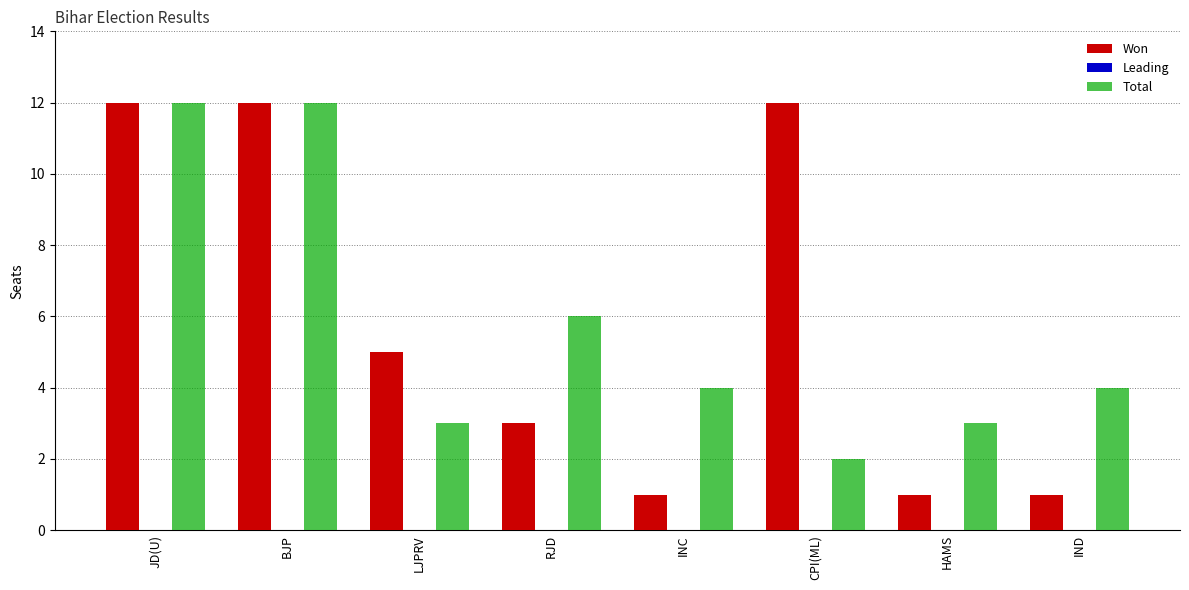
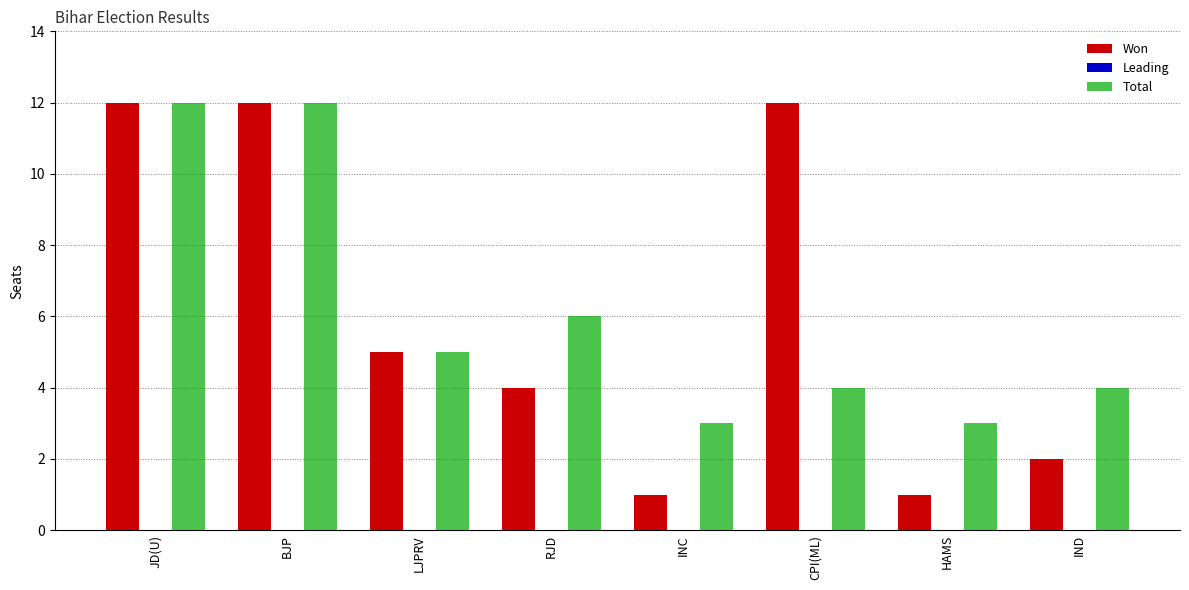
  {
    "Won": {
      "JD(U)": 12,
      "BJP": 12,
      "LJPRV": 5,
-     "RJD": 3,
+     "RJD": 4,
      "INC": 1,
      "CPI(ML)": 12,
      "HAMS": 1,
-     "IND": 1
+     "IND": 2
    },
    "Leading": {
      "JD(U)": 0,
      "BJP": 0,
      "LJPRV": 0,
      "RJD": 0,
      "INC": 0,
      "CPI(ML)": 0,
      "HAMS": 0,
      "IND": 0
    },
    "Total": {
      "JD(U)": 12,
      "BJP": 12,
-     "LJPRV": 3,
+     "LJPRV": 5,
      "RJD": 6,
-     "INC": 4,
-     "CPI(ML)": 2,
+     "INC": 3,
+     "CPI(ML)": 4,
      "HAMS": 3,
      "IND": 4
    }
  }
